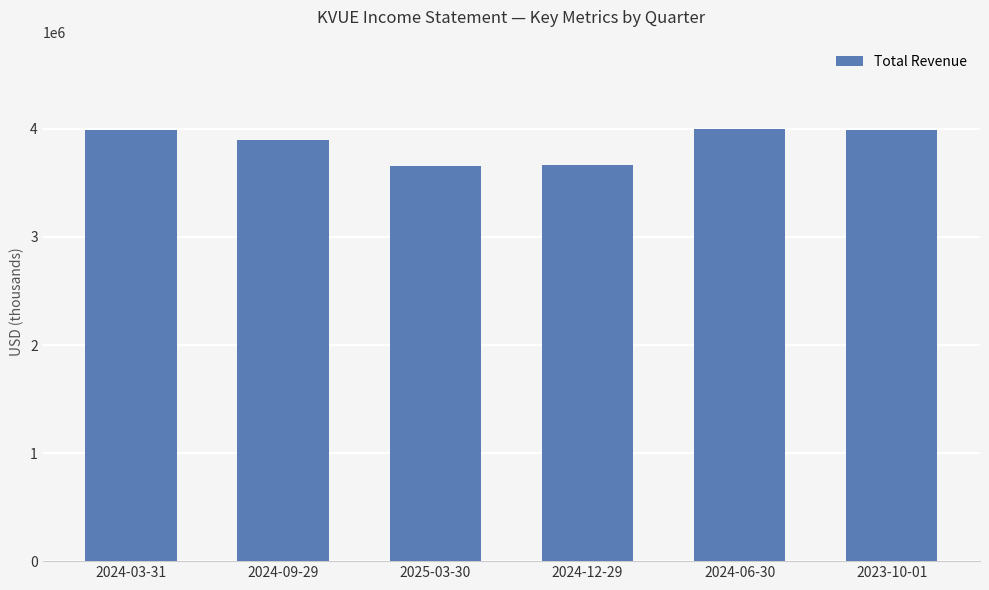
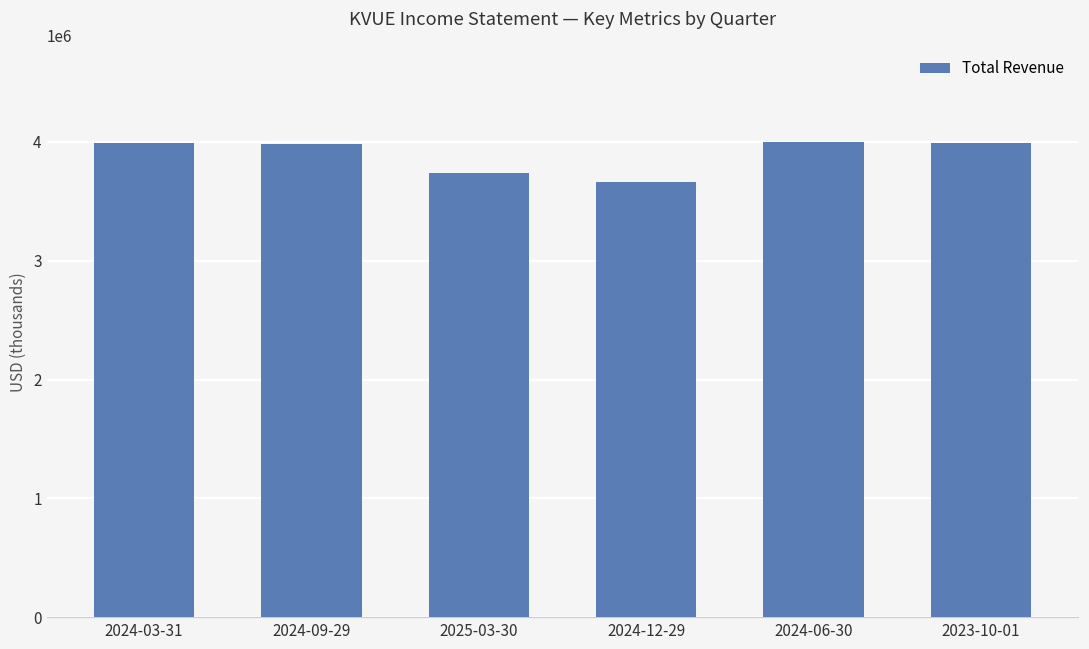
  {
    "2024-03-31": 3990000,
-   "2024-09-29": 3900000,
-   "2025-03-30": 3660000,
+   "2024-09-29": 3980000,
+   "2025-03-30": 3740000,
    "2024-12-29": 3660000,
    "2024-06-30": 4000000,
    "2023-10-01": 3990000
  }
